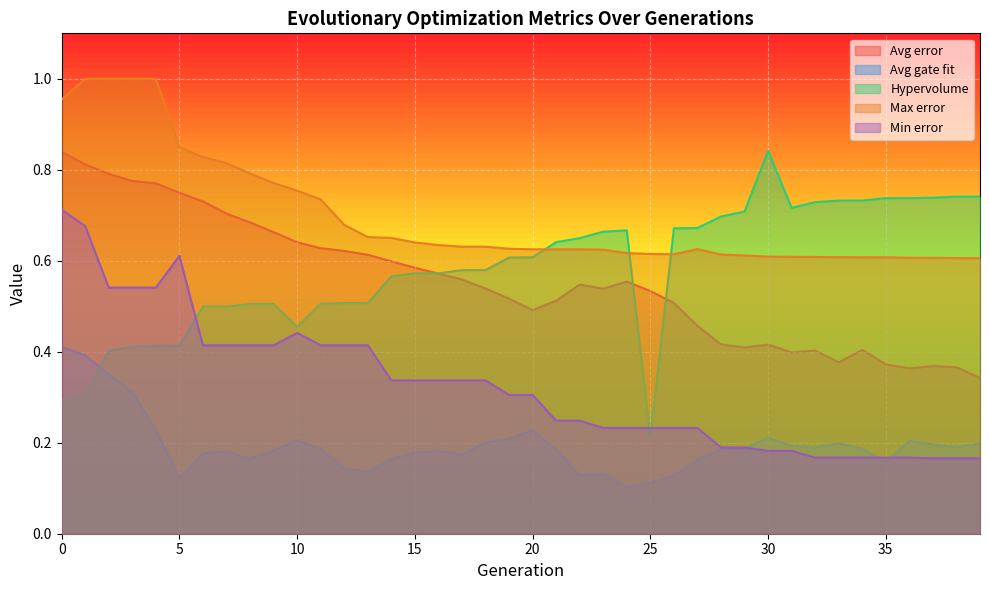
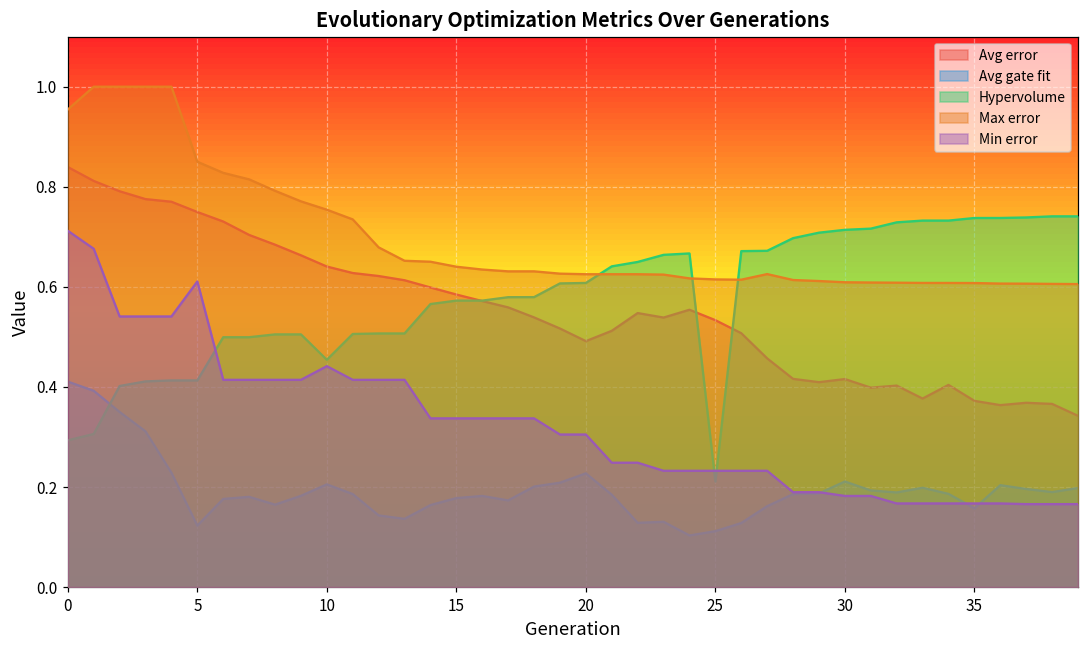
  {
    "Avg gate fit": {
      "0": 0.41,
      "5": 0.12,
      "10": 0.21,
      "15": 0.18,
      "20": 0.23,
      "25": 0.11,
      "30": 0.21,
      "35": 0.16
    },
    "Hypervolume": {
      "0": 0.29,
      "5": 0.41,
      "10": 0.45,
      "15": 0.57,
      "20": 0.61,
      "25": 0.21,
-     "30": 0.84,
+     "30": 0.71,
      "35": 0.74
    },
    "Min error": {
      "0": 0.71,
      "5": 0.61,
      "10": 0.44,
      "15": 0.34,
      "20": 0.30,
      "25": 0.23,
      "30": 0.18,
      "35": 0.17
    }
  }
